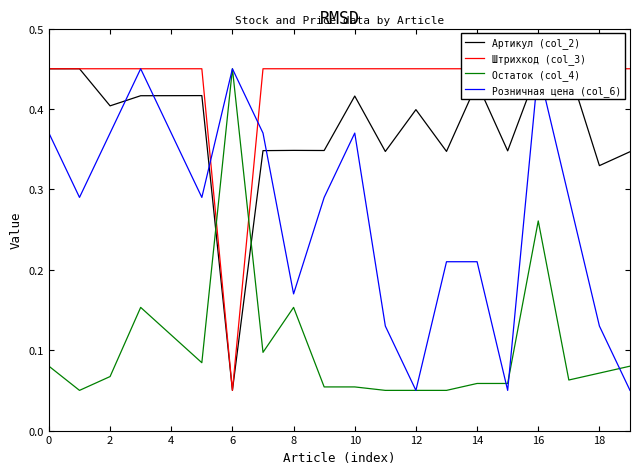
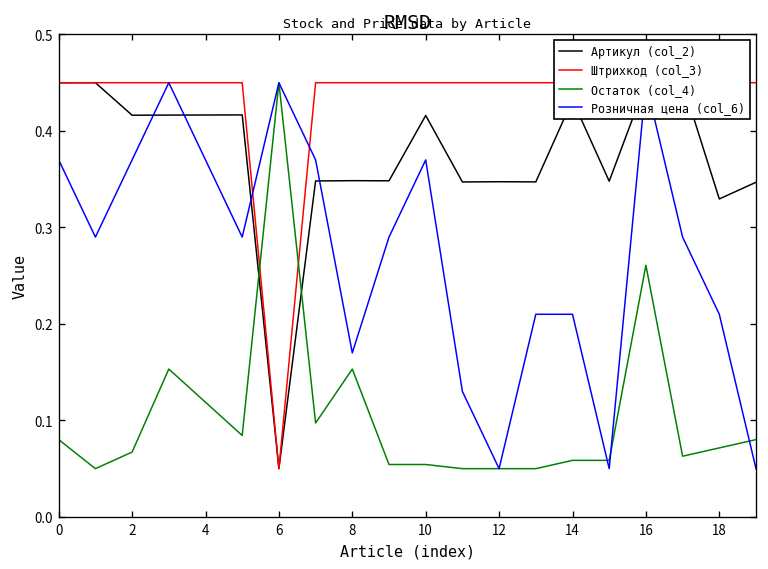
  {
    "Артикул (col_2)": {
-     "2": 0.40,
+     "2": 0.42,
      "4": 0.42,
      "8": 0.35,
      "10": 0.42,
-     "12": 0.40,
+     "12": 0.35,
      "18": 0.33
    },
    "Штрихкод (col_3)": {
      "2": 0.45,
      "4": 0.45,
      "8": 0.45,
      "10": 0.45,
      "12": 0.45
    },
    "Остаток (col_4)": {
      "0": 0.08,
      "2": 0.07,
      "4": 0.12,
      "8": 0.15,
      "10": 0.05,
      "14": 0.06,
      "16": 0.26,
      "18": 0.07
    },
    "Розничная цена (col_6)": {
      "0": 0.37,
      "2": 0.37,
      "4": 0.37,
      "8": 0.17,
      "10": 0.37,
      "14": 0.21,
-     "18": 0.13
+     "18": 0.21
    }
  }
